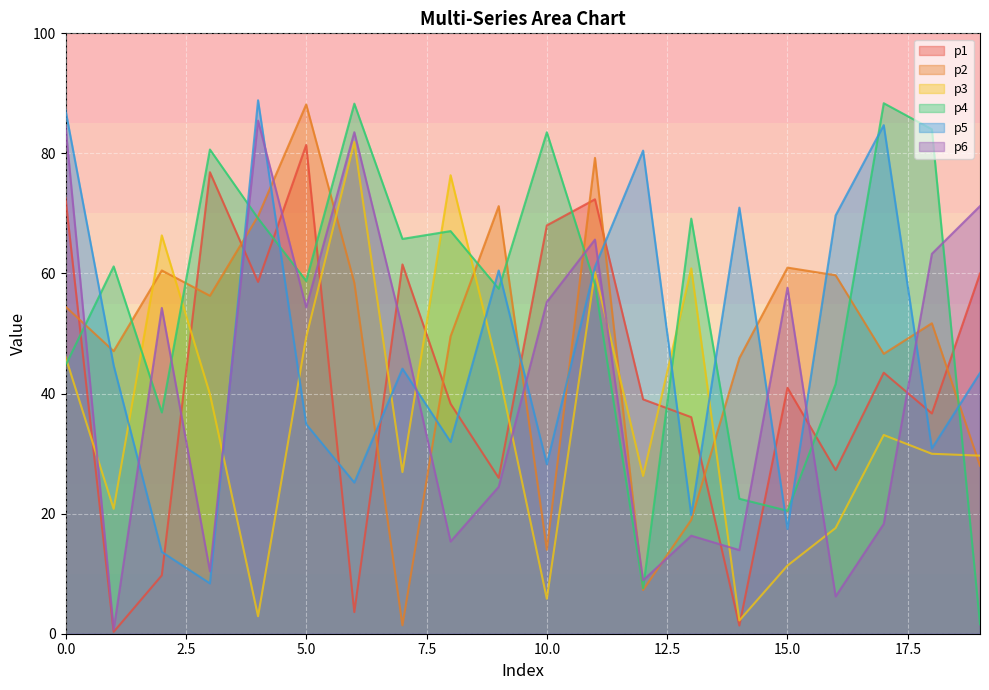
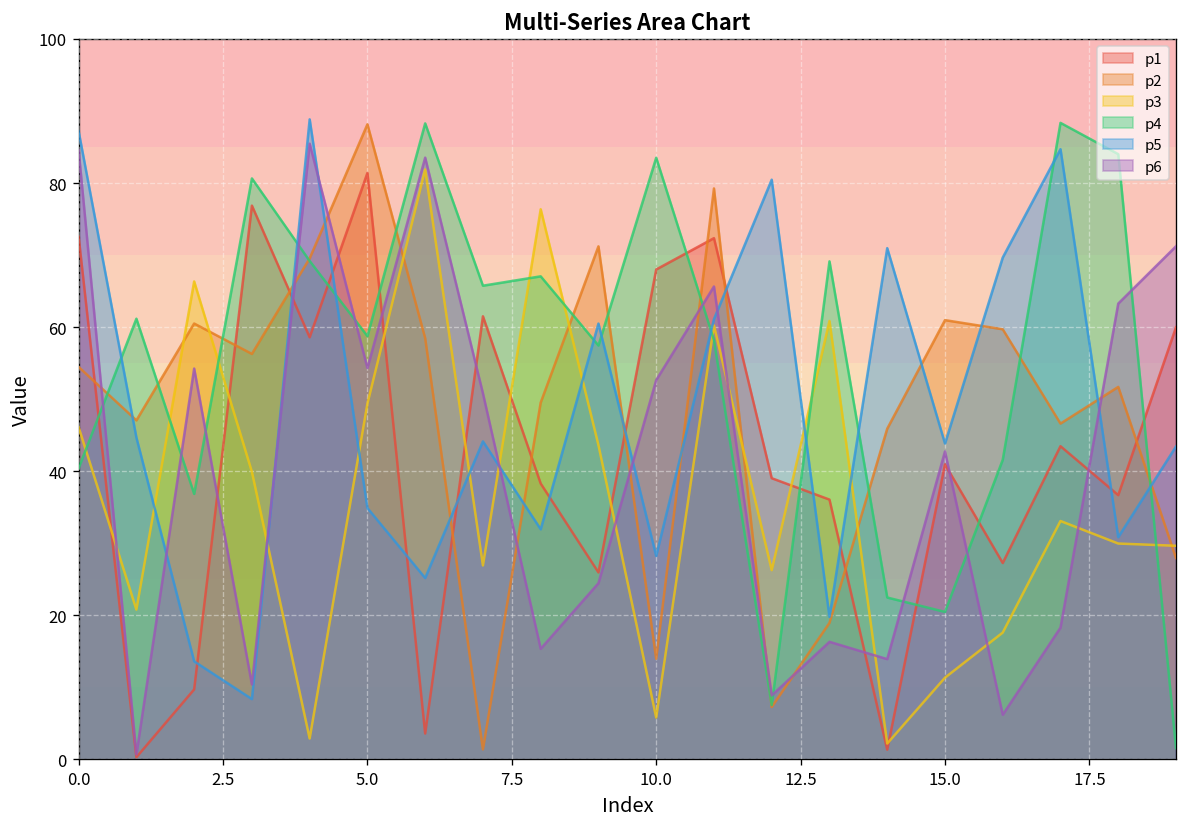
  {
    "p4": {
-     "0.0": 45,
+     "0.0": 40,
      "5.0": 59,
      "10.0": 84,
      "15.0": 20
    },
    "p5": {
      "0.0": 87,
      "5.0": 35,
      "10.0": 28,
-     "15.0": 17
+     "15.0": 44
    },
    "p6": {
      "0.0": 85,
      "5.0": 54,
-     "10.0": 55,
-     "15.0": 58
+     "10.0": 53,
+     "15.0": 43
    }
  }
